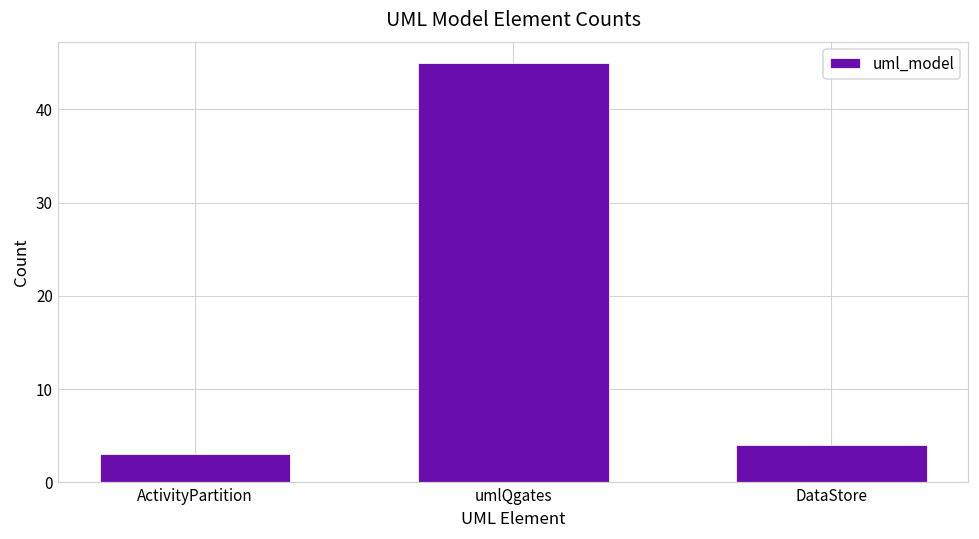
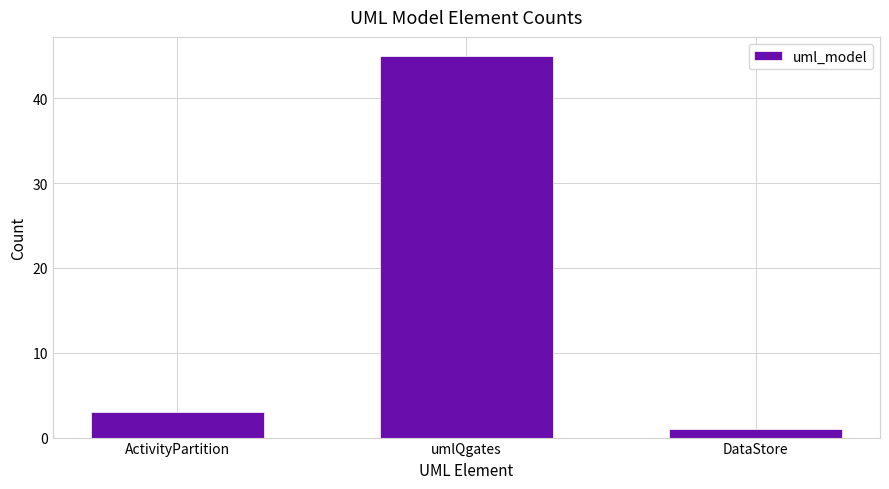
  {
    "ActivityPartition": 3,
    "umlQgates": 45,
-   "DataStore": 4
+   "DataStore": 1
  }
